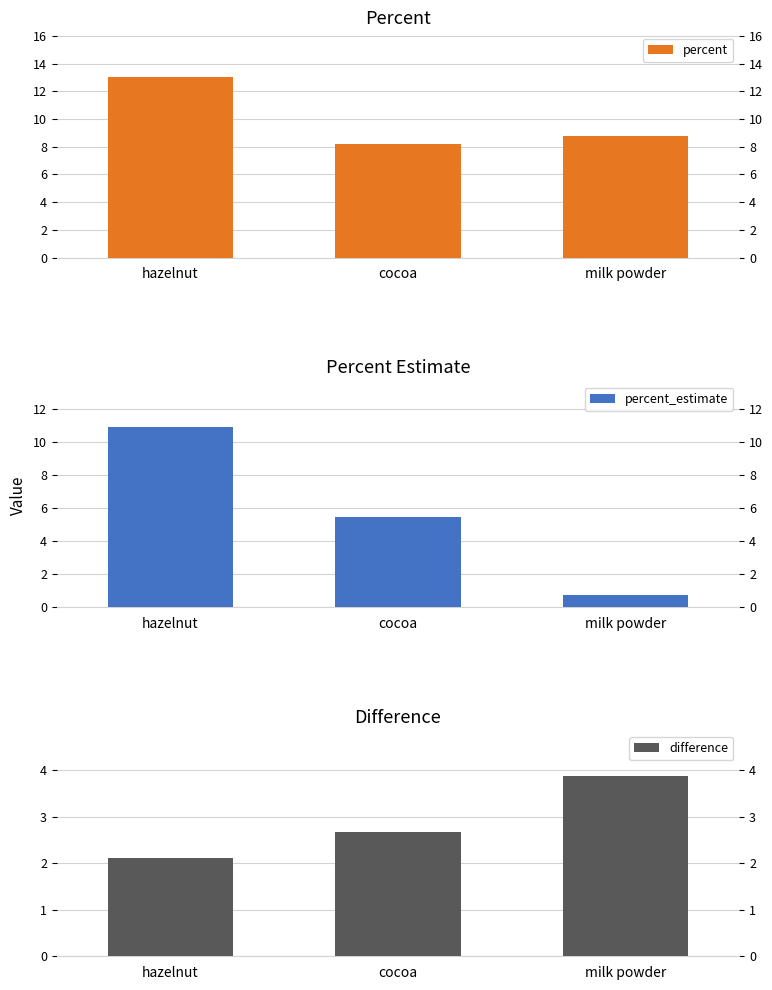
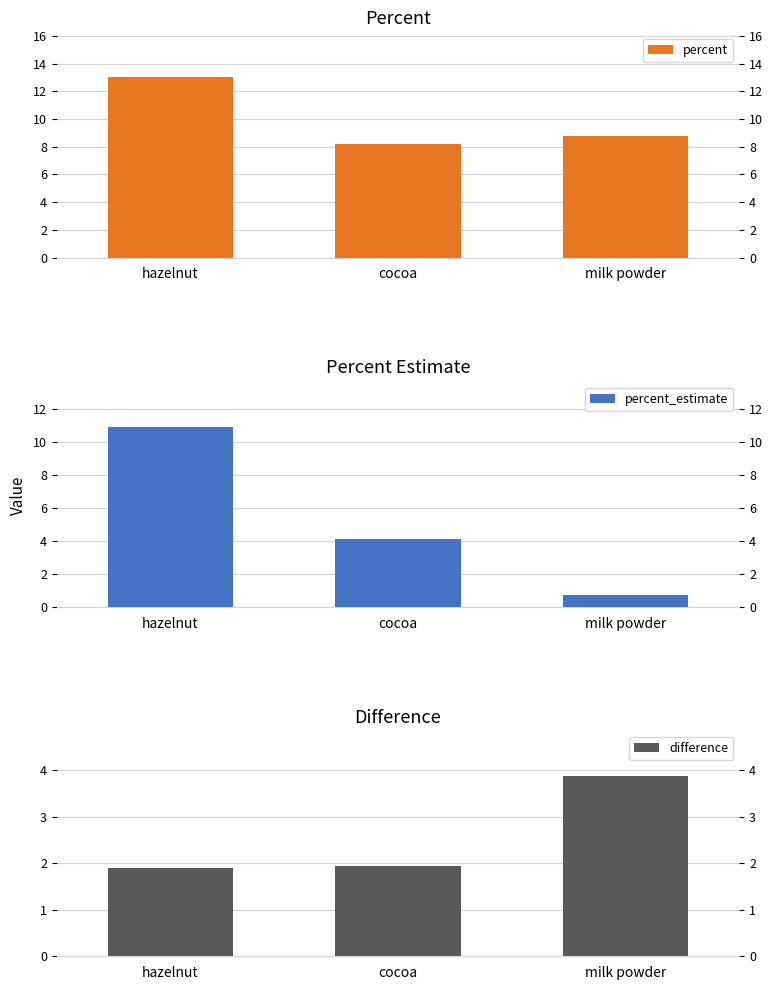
  {
    "Percent": {
      "hazelnut": 13.0,
      "cocoa": 8.2,
      "milk powder": 8.8
    },
    "Percent Estimate": {
      "hazelnut": 10.9,
-     "cocoa": 5.5,
+     "cocoa": 4.1,
      "milk powder": 0.7
    },
    "Difference": {
-     "hazelnut": 2.1,
-     "cocoa": 2.7,
+     "hazelnut": 1.9,
+     "cocoa": 1.9,
      "milk powder": 3.9
    }
  }
